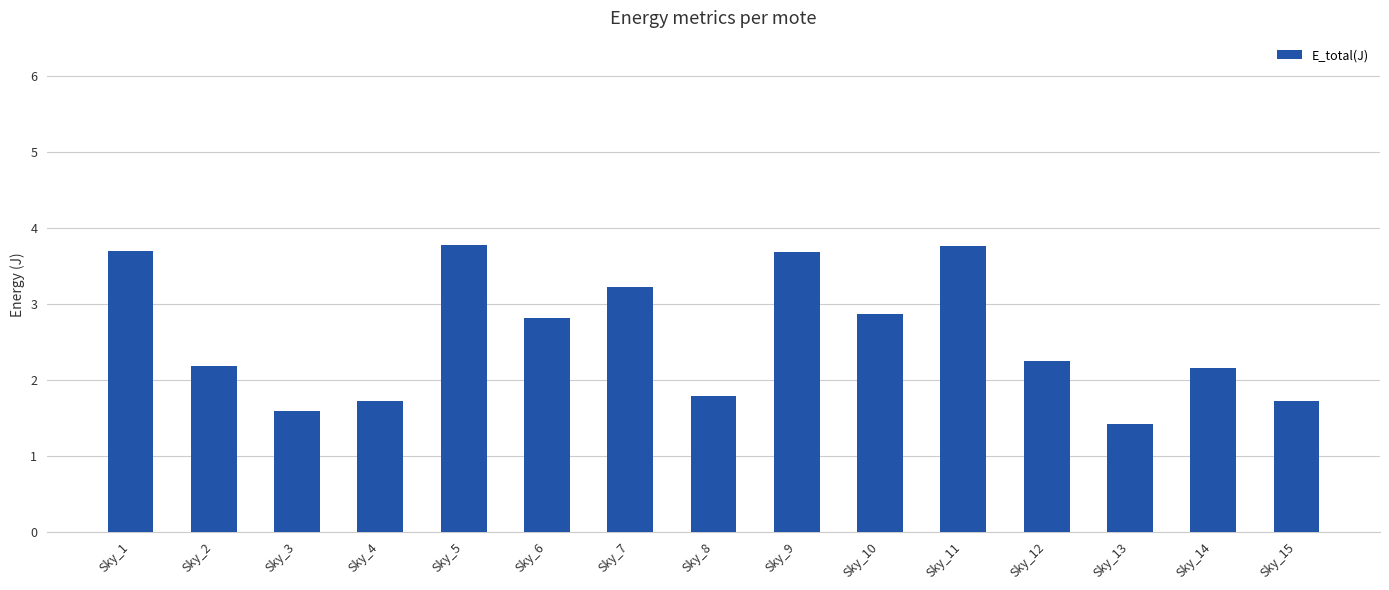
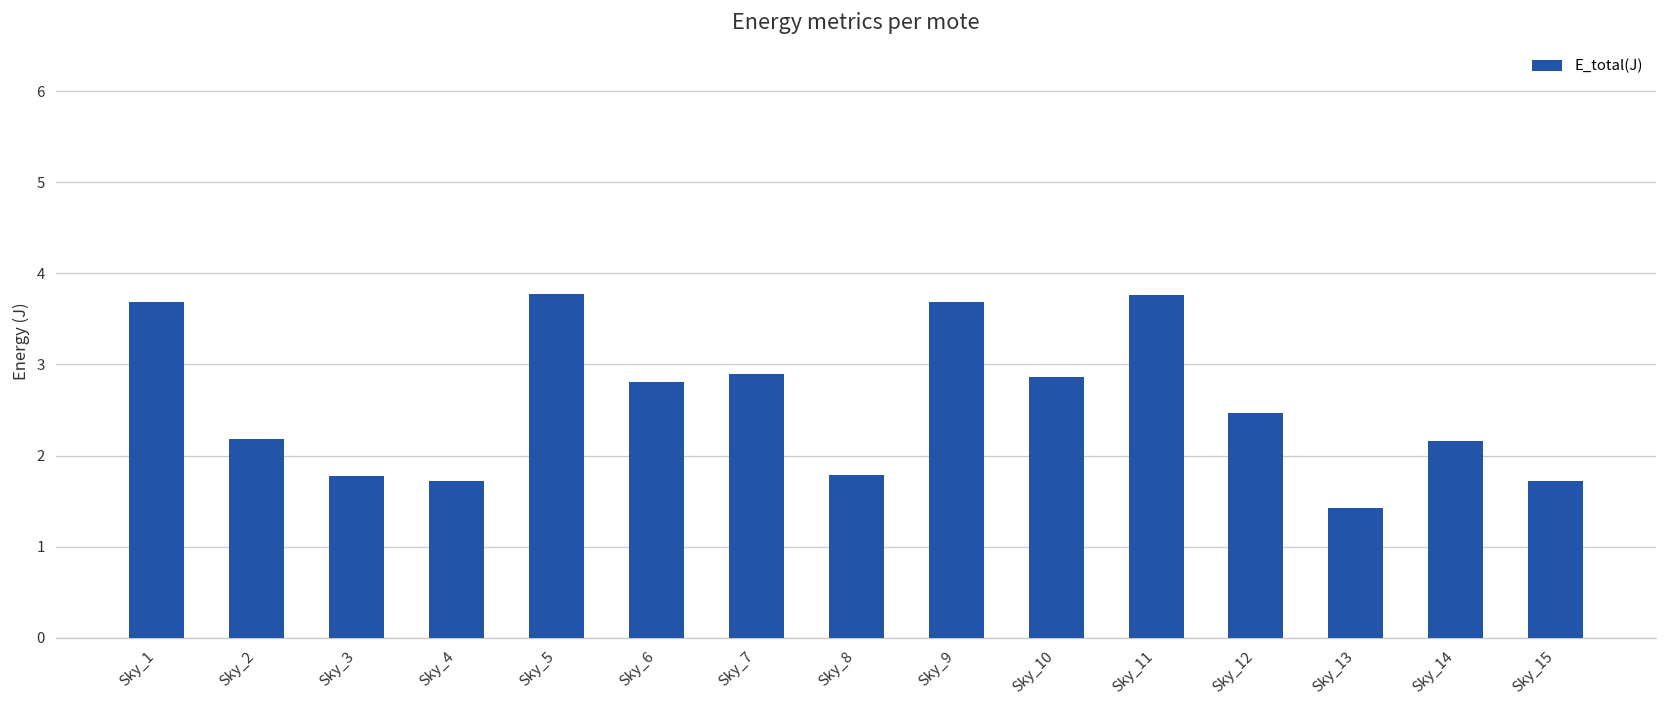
  {
    "Sky_1": 3.7,
    "Sky_2": 2.2,
-   "Sky_3": 1.6,
+   "Sky_3": 1.8,
    "Sky_4": 1.7,
    "Sky_5": 3.8,
    "Sky_6": 2.8,
-   "Sky_7": 3.2,
+   "Sky_7": 2.9,
    "Sky_8": 1.8,
    "Sky_9": 3.7,
    "Sky_10": 2.9,
    "Sky_11": 3.8,
-   "Sky_12": 2.3,
+   "Sky_12": 2.5,
    "Sky_13": 1.4,
    "Sky_14": 2.2,
    "Sky_15": 1.7
  }
